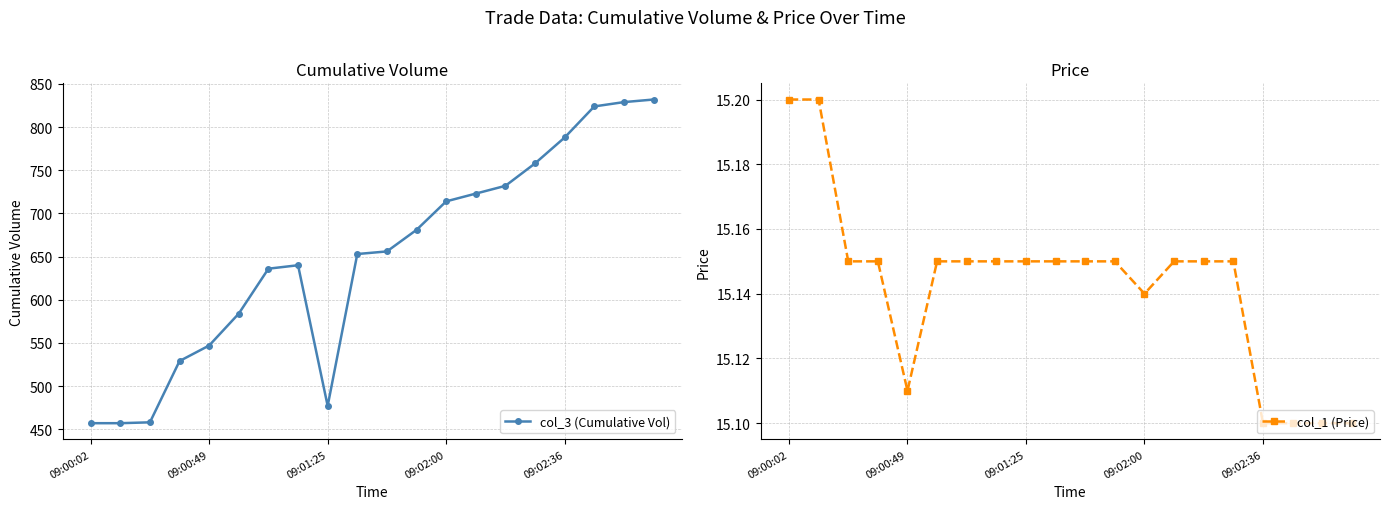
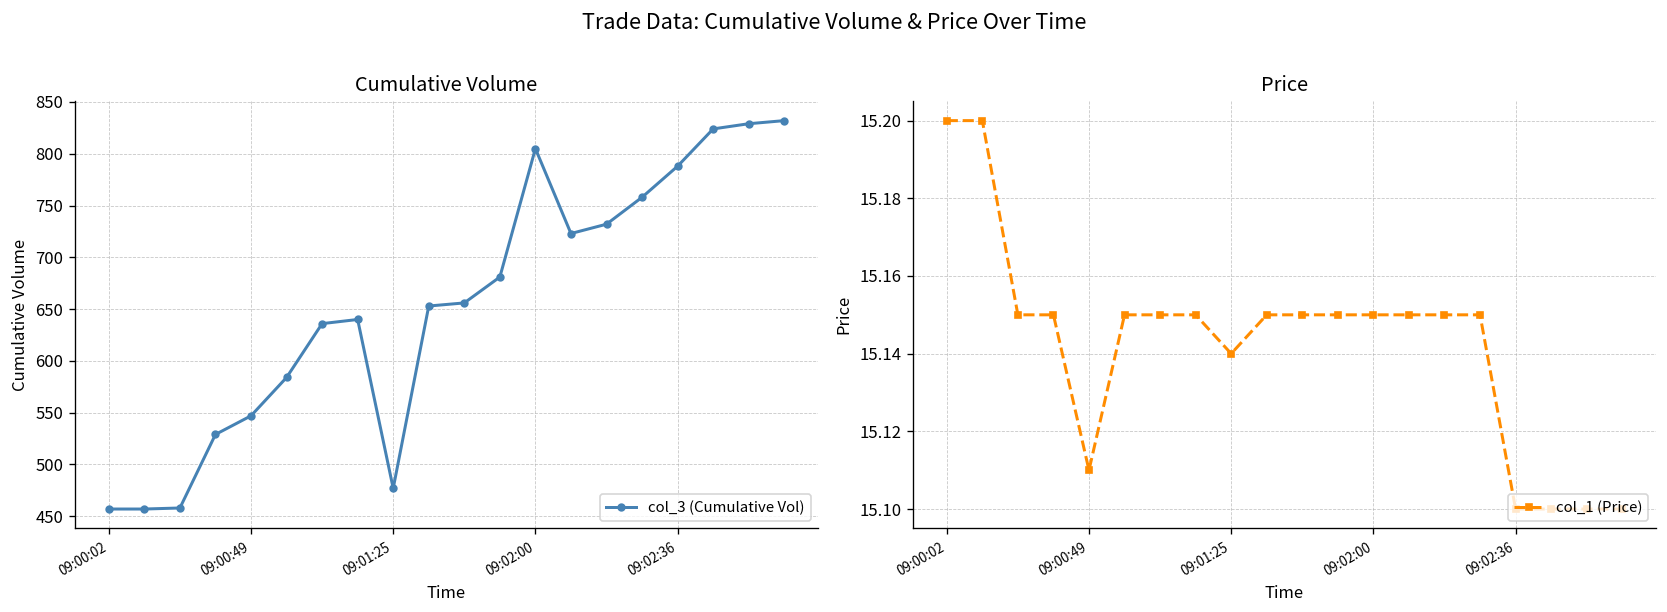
  {
    "Cumulative Volume": {
      "09:00:02": 460,
      "09:00:49": 550,
      "09:01:25": 480,
-     "09:02:00": 710,
+     "09:02:00": 810,
      "09:02:36": 790
    },
    "Price": {
      "09:00:02": 15.20,
      "09:00:49": 15.11,
-     "09:01:25": 15.15,
-     "09:02:00": 15.14
+     "09:01:25": 15.14,
+     "09:02:00": 15.15
    }
  }
